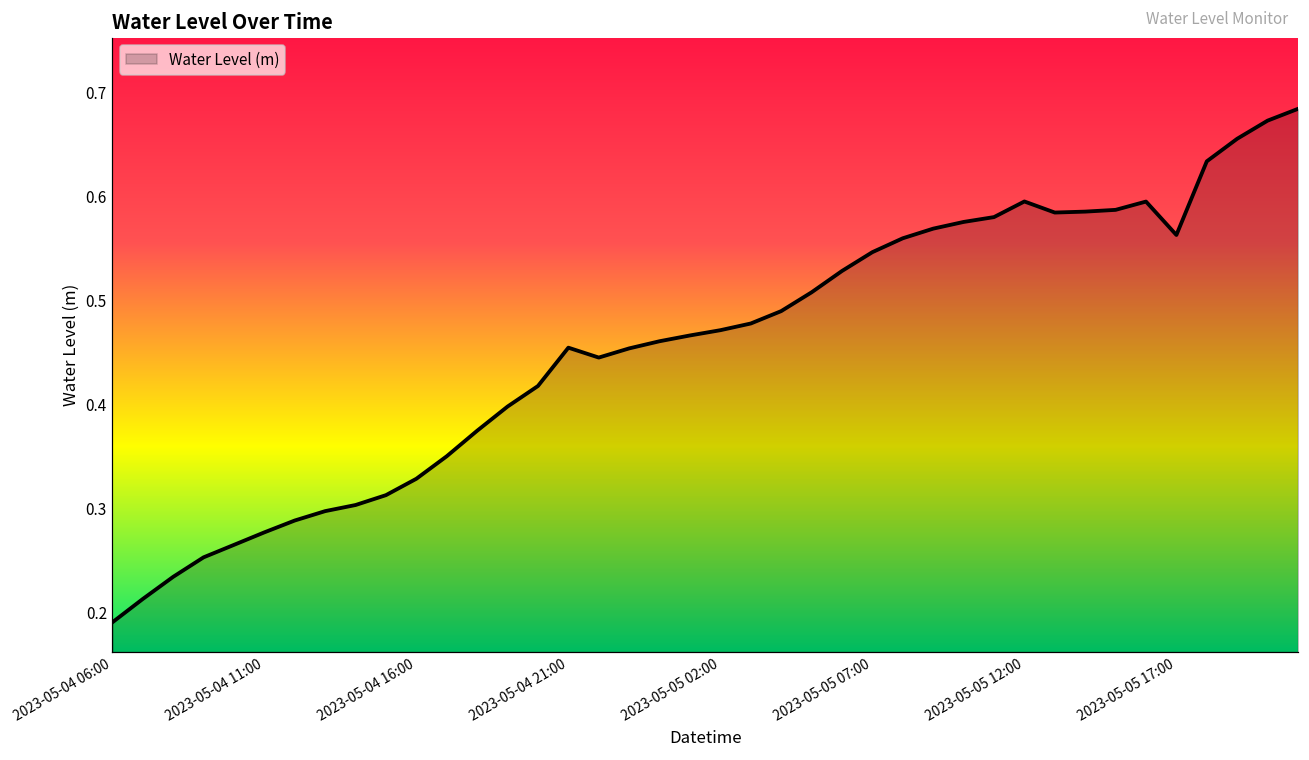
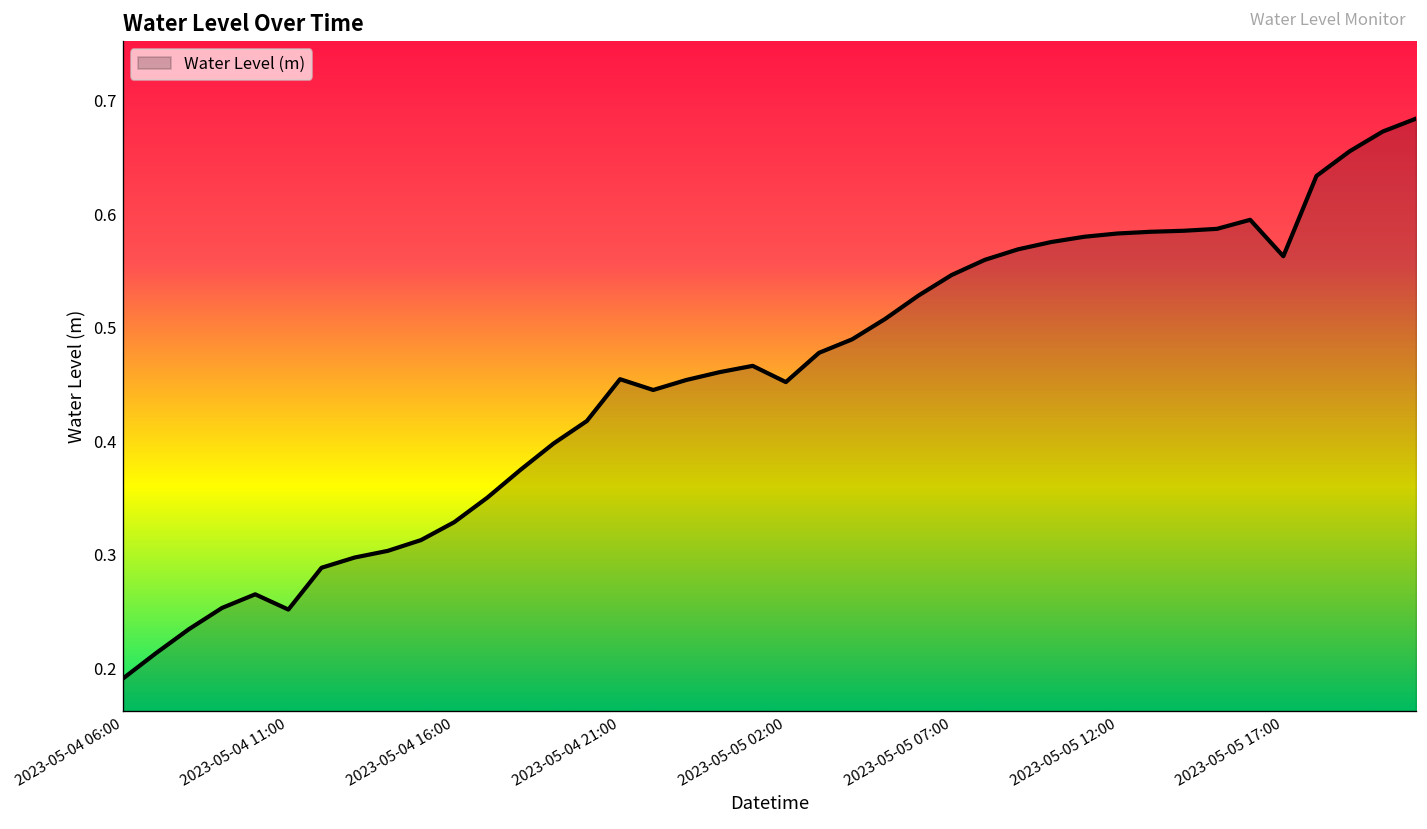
  {
    "2023-05-04 06:00": 0.19,
-   "2023-05-04 11:00": 0.28,
+   "2023-05-04 11:00": 0.25,
    "2023-05-04 16:00": 0.33,
    "2023-05-04 21:00": 0.45,
-   "2023-05-05 02:00": 0.47,
+   "2023-05-05 02:00": 0.45,
    "2023-05-05 07:00": 0.55,
-   "2023-05-05 12:00": 0.60,
+   "2023-05-05 12:00": 0.58,
    "2023-05-05 17:00": 0.56
  }
